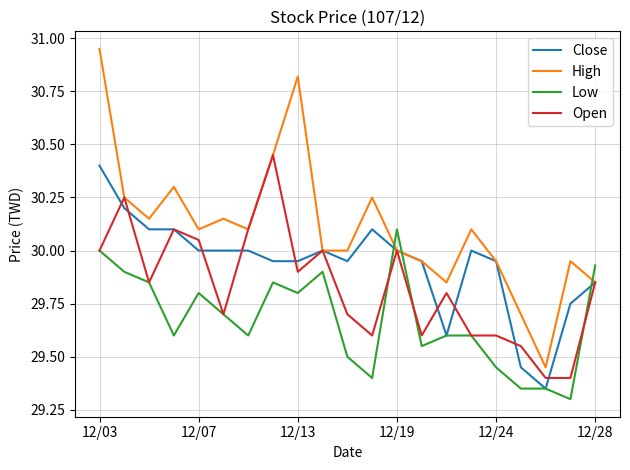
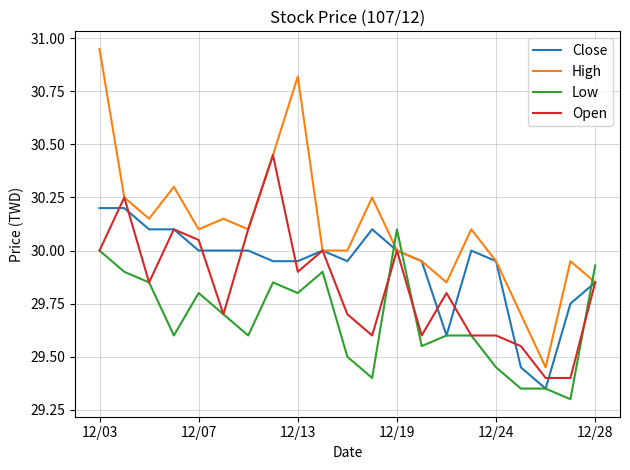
  {
    "Close": {
-     "12/03": 30.4,
+     "12/03": 30.2,
      "12/07": 30.0,
      "12/13": 29.95
    },
    "High": {
      "12/03": 30.95,
      "12/07": 30.1,
      "12/13": 30.82
    },
    "Low": {
      "12/07": 29.8,
      "12/13": 29.8,
      "12/19": 30.1,
      "12/24": 29.45,
      "12/28": 29.93
    },
    "Open": {
      "12/07": 30.05,
      "12/13": 29.9,
      "12/24": 29.6
    }
  }
